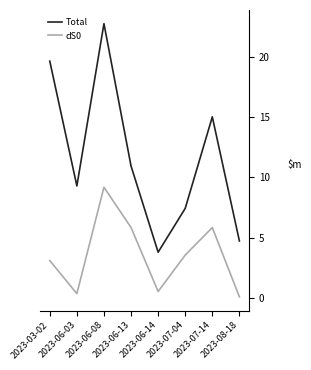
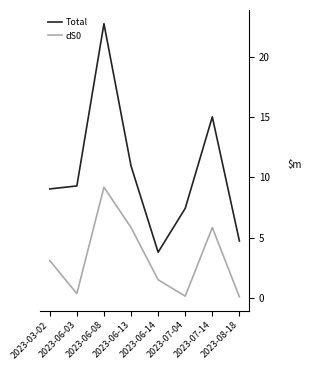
  {
    "Total": {
-     "2023-03-02": 19.6,
+     "2023-03-02": 9.0,
      "2023-06-03": 9.3,
      "2023-06-08": 22.8,
      "2023-06-13": 10.9,
      "2023-06-14": 3.8,
      "2023-07-04": 7.4,
      "2023-07-14": 15.0,
      "2023-08-18": 4.7
    },
    "dS0": {
      "2023-03-02": 3.1,
      "2023-06-03": 0.4,
      "2023-06-08": 9.2,
      "2023-06-13": 5.8,
-     "2023-06-14": 0.5,
-     "2023-07-04": 3.6,
+     "2023-06-14": 1.5,
+     "2023-07-04": 0.2,
      "2023-07-14": 5.8,
      "2023-08-18": 0.1
    }
  }
